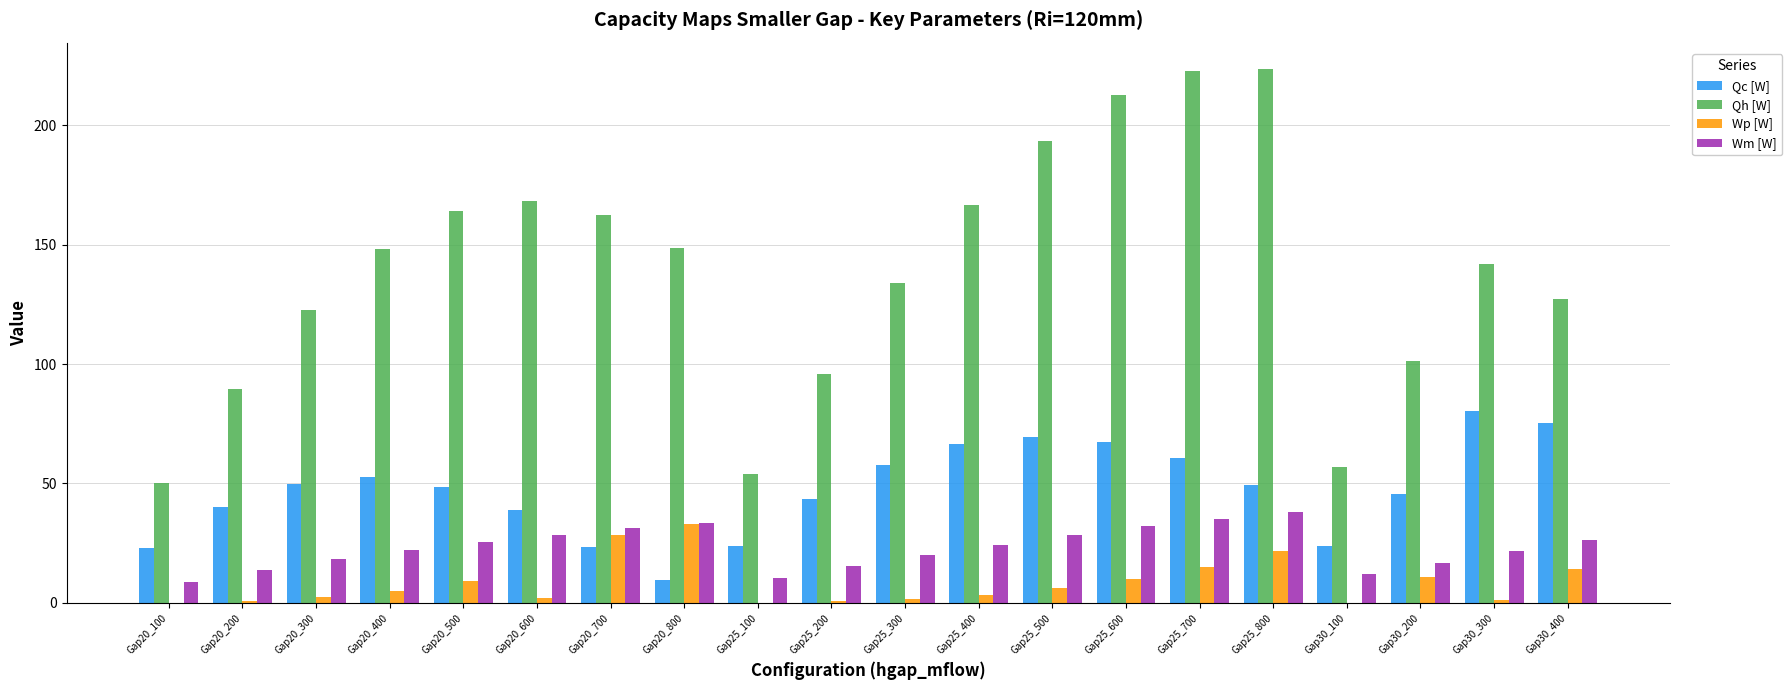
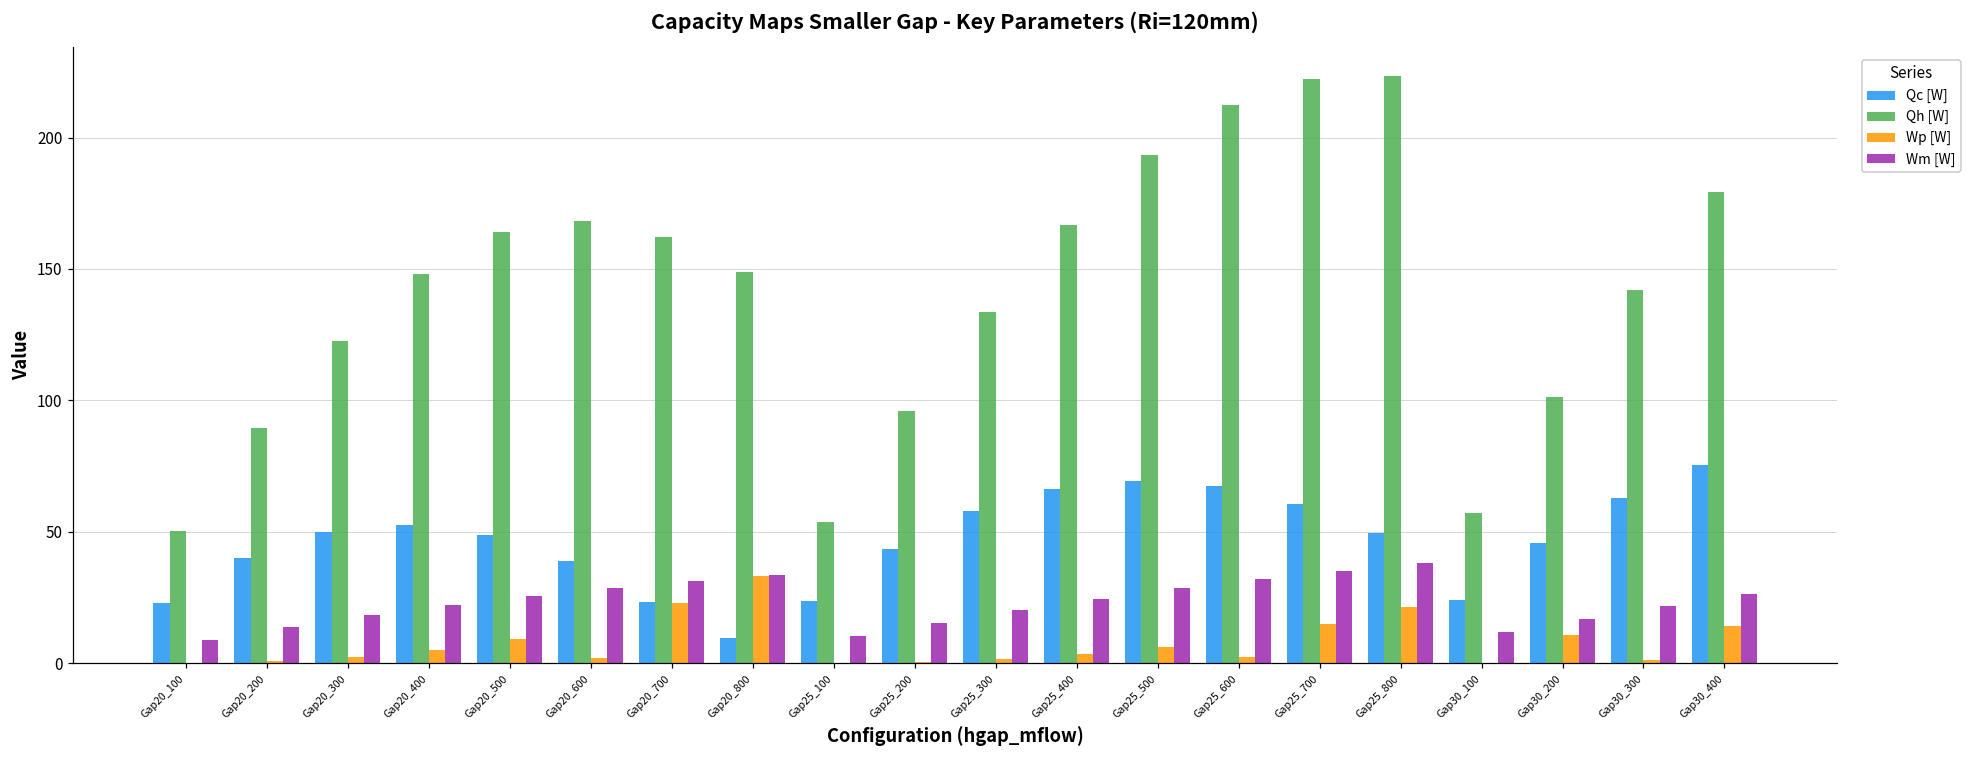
  {
    "Qc [W]": {
      "Gap20_100": 23,
      "Gap20_200": 40,
      "Gap20_300": 50,
      "Gap20_400": 53,
      "Gap20_500": 49,
      "Gap20_600": 39,
      "Gap20_700": 23,
      "Gap20_800": 10,
      "Gap25_100": 24,
      "Gap25_200": 44,
      "Gap25_300": 58,
      "Gap25_400": 66,
      "Gap25_500": 69,
      "Gap25_600": 67,
      "Gap25_700": 61,
      "Gap25_800": 49,
      "Gap30_100": 24,
      "Gap30_200": 46,
-     "Gap30_300": 80,
+     "Gap30_300": 63,
      "Gap30_400": 75
    },
    "Qh [W]": {
      "Gap20_100": 50,
      "Gap20_200": 89,
      "Gap20_300": 123,
      "Gap20_400": 148,
      "Gap20_500": 164,
      "Gap20_600": 168,
      "Gap20_700": 162,
      "Gap20_800": 149,
      "Gap25_100": 54,
      "Gap25_200": 96,
      "Gap25_300": 134,
      "Gap25_400": 167,
      "Gap25_500": 193,
      "Gap25_600": 212,
      "Gap25_700": 222,
      "Gap25_800": 223,
      "Gap30_100": 57,
      "Gap30_200": 101,
      "Gap30_300": 142,
-     "Gap30_400": 127
+     "Gap30_400": 179
    },
    "Wp [W]": {
      "Gap20_300": 2,
      "Gap20_400": 5,
      "Gap20_500": 9,
      "Gap20_600": 2,
-     "Gap20_700": 28,
+     "Gap20_700": 23,
      "Gap20_800": 33,
      "Gap25_300": 2,
      "Gap25_400": 3,
      "Gap25_500": 6,
-     "Gap25_600": 10,
+     "Gap25_600": 2,
      "Gap25_700": 15,
      "Gap25_800": 22,
      "Gap30_200": 11,
      "Gap30_300": 1,
      "Gap30_400": 14
    },
    "Wm [W]": {
      "Gap20_100": 9,
      "Gap20_200": 14,
      "Gap20_300": 18,
      "Gap20_400": 22,
      "Gap20_500": 26,
      "Gap20_600": 29,
      "Gap20_700": 31,
      "Gap20_800": 34,
      "Gap25_100": 10,
      "Gap25_200": 15,
      "Gap25_300": 20,
      "Gap25_400": 24,
      "Gap25_500": 28,
      "Gap25_600": 32,
      "Gap25_700": 35,
      "Gap25_800": 38,
      "Gap30_100": 12,
      "Gap30_200": 17,
      "Gap30_300": 22,
      "Gap30_400": 26
    }
  }
